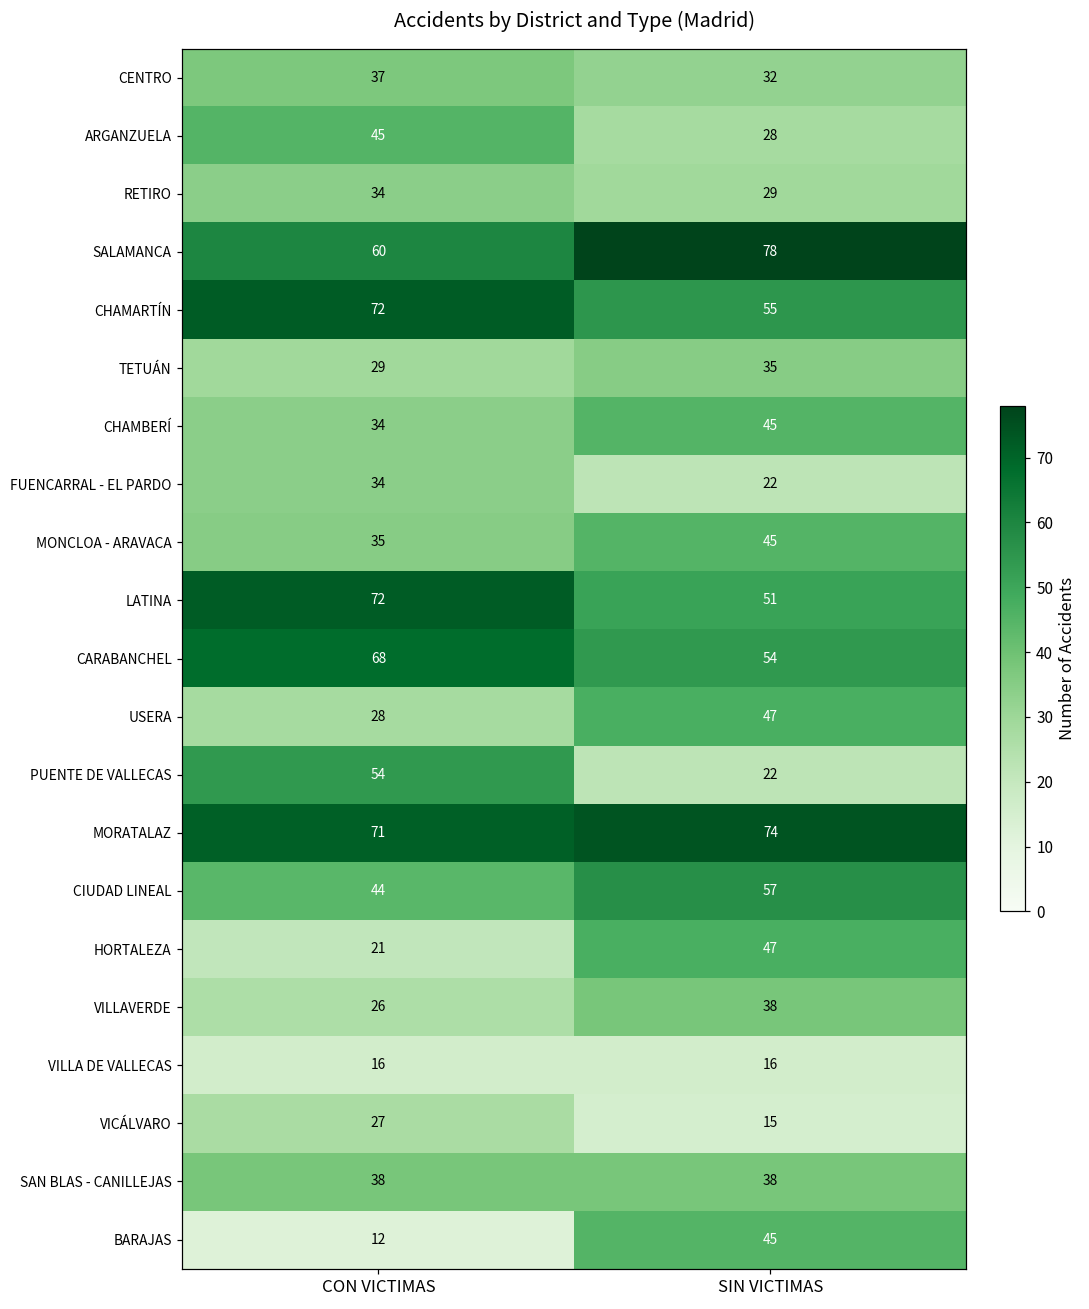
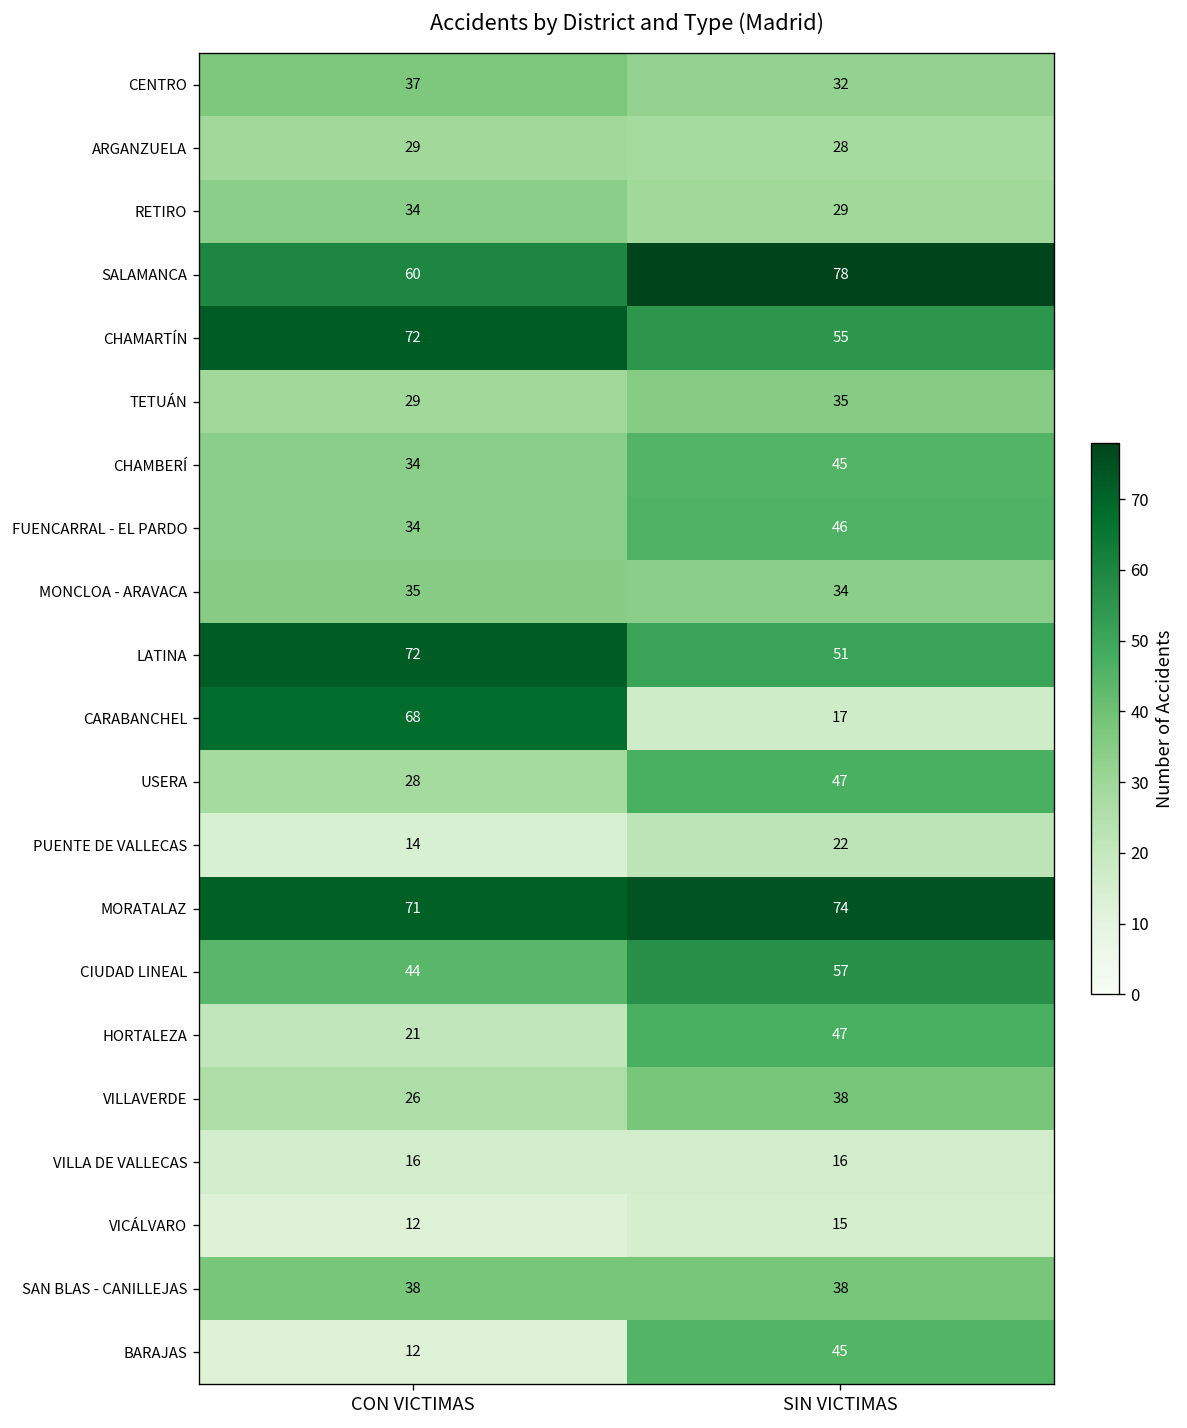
  {
    "CENTRO": {
      "CON VICTIMAS": 37,
      "SIN VICTIMAS": 32
    },
    "ARGANZUELA": {
-     "CON VICTIMAS": 45,
+     "CON VICTIMAS": 29,
      "SIN VICTIMAS": 28
    },
    "RETIRO": {
      "CON VICTIMAS": 34,
      "SIN VICTIMAS": 29
    },
    "SALAMANCA": {
      "CON VICTIMAS": 60,
      "SIN VICTIMAS": 78
    },
    "CHAMARTÍN": {
      "CON VICTIMAS": 72,
      "SIN VICTIMAS": 55
    },
    "TETUÁN": {
      "CON VICTIMAS": 29,
      "SIN VICTIMAS": 35
    },
    "CHAMBERÍ": {
      "CON VICTIMAS": 34,
      "SIN VICTIMAS": 45
    },
    "FUENCARRAL - EL PARDO": {
      "CON VICTIMAS": 34,
-     "SIN VICTIMAS": 22
+     "SIN VICTIMAS": 46
    },
    "MONCLOA - ARAVACA": {
      "CON VICTIMAS": 35,
-     "SIN VICTIMAS": 45
+     "SIN VICTIMAS": 34
    },
    "LATINA": {
      "CON VICTIMAS": 72,
      "SIN VICTIMAS": 51
    },
    "CARABANCHEL": {
      "CON VICTIMAS": 68,
-     "SIN VICTIMAS": 54
+     "SIN VICTIMAS": 17
    },
    "USERA": {
      "CON VICTIMAS": 28,
      "SIN VICTIMAS": 47
    },
    "PUENTE DE VALLECAS": {
-     "CON VICTIMAS": 54,
+     "CON VICTIMAS": 14,
      "SIN VICTIMAS": 22
    },
    "MORATALAZ": {
      "CON VICTIMAS": 71,
      "SIN VICTIMAS": 74
    },
    "CIUDAD LINEAL": {
      "CON VICTIMAS": 44,
      "SIN VICTIMAS": 57
    },
    "HORTALEZA": {
      "CON VICTIMAS": 21,
      "SIN VICTIMAS": 47
    },
    "VILLAVERDE": {
      "CON VICTIMAS": 26,
      "SIN VICTIMAS": 38
    },
    "VILLA DE VALLECAS": {
      "CON VICTIMAS": 16,
      "SIN VICTIMAS": 16
    },
    "VICÁLVARO": {
-     "CON VICTIMAS": 27,
+     "CON VICTIMAS": 12,
      "SIN VICTIMAS": 15
    },
    "SAN BLAS - CANILLEJAS": {
      "CON VICTIMAS": 38,
      "SIN VICTIMAS": 38
    },
    "BARAJAS": {
      "CON VICTIMAS": 12,
      "SIN VICTIMAS": 45
    }
  }
